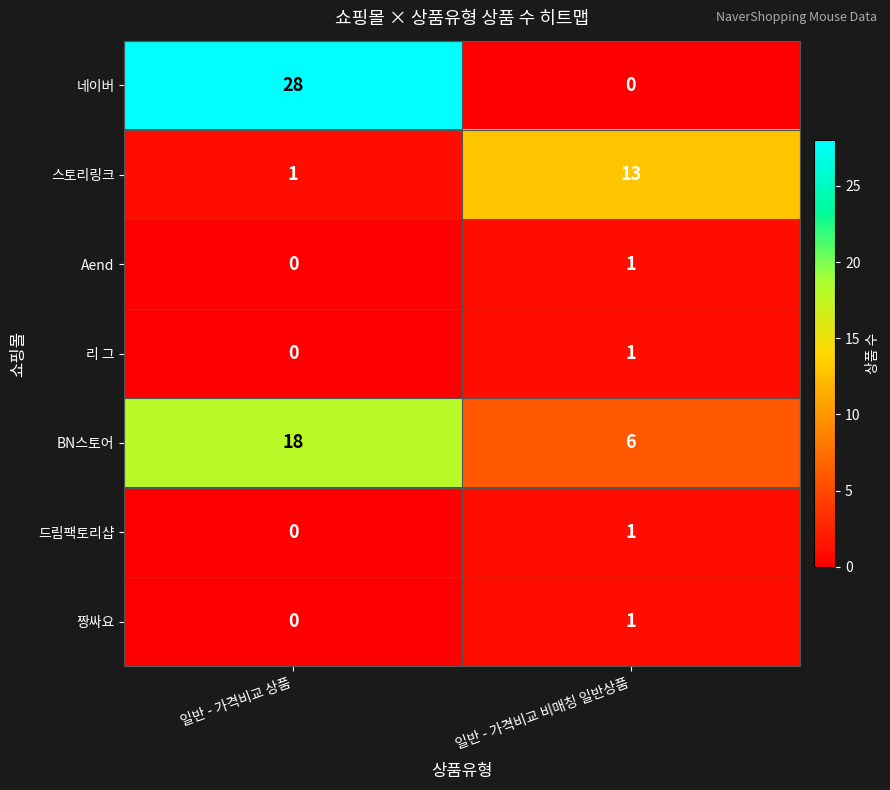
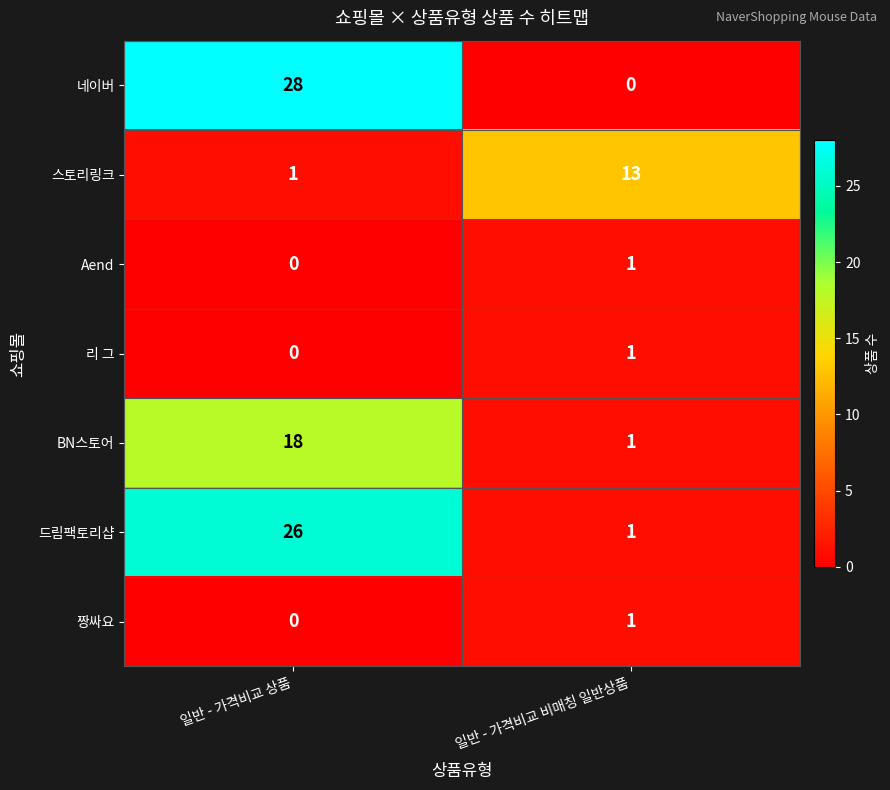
  {
    "네이버": {
      "일반 - 가격비교 상품": 28,
      "일반 - 가격비교 비매칭 일반상품": 0
    },
    "스토리링크": {
      "일반 - 가격비교 상품": 1,
      "일반 - 가격비교 비매칭 일반상품": 13
    },
    "Aend": {
      "일반 - 가격비교 상품": 0,
      "일반 - 가격비교 비매칭 일반상품": 1
    },
    "리 그": {
      "일반 - 가격비교 상품": 0,
      "일반 - 가격비교 비매칭 일반상품": 1
    },
    "BN스토어": {
      "일반 - 가격비교 상품": 18,
-     "일반 - 가격비교 비매칭 일반상품": 6
+     "일반 - 가격비교 비매칭 일반상품": 1
    },
    "드림팩토리샵": {
-     "일반 - 가격비교 상품": 0,
+     "일반 - 가격비교 상품": 26,
      "일반 - 가격비교 비매칭 일반상품": 1
    },
    "짱싸요": {
      "일반 - 가격비교 상품": 0,
      "일반 - 가격비교 비매칭 일반상품": 1
    }
  }
